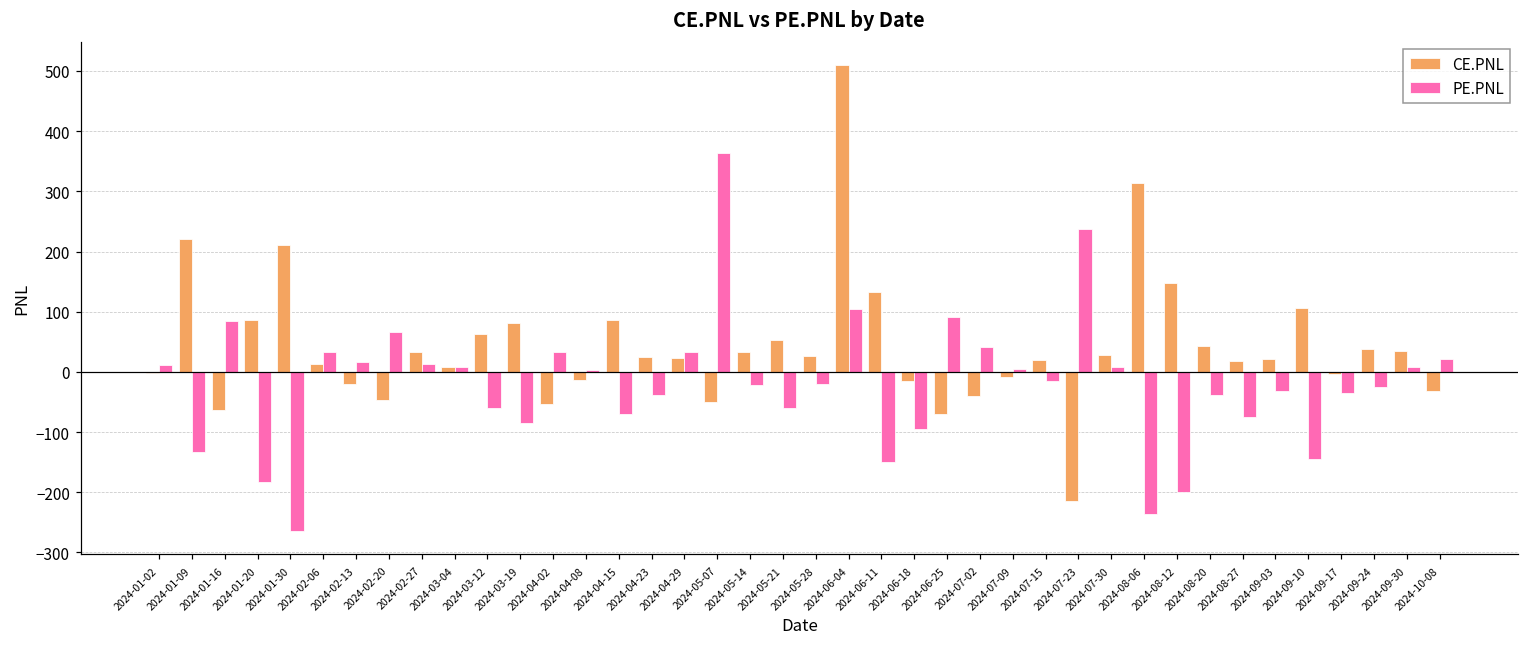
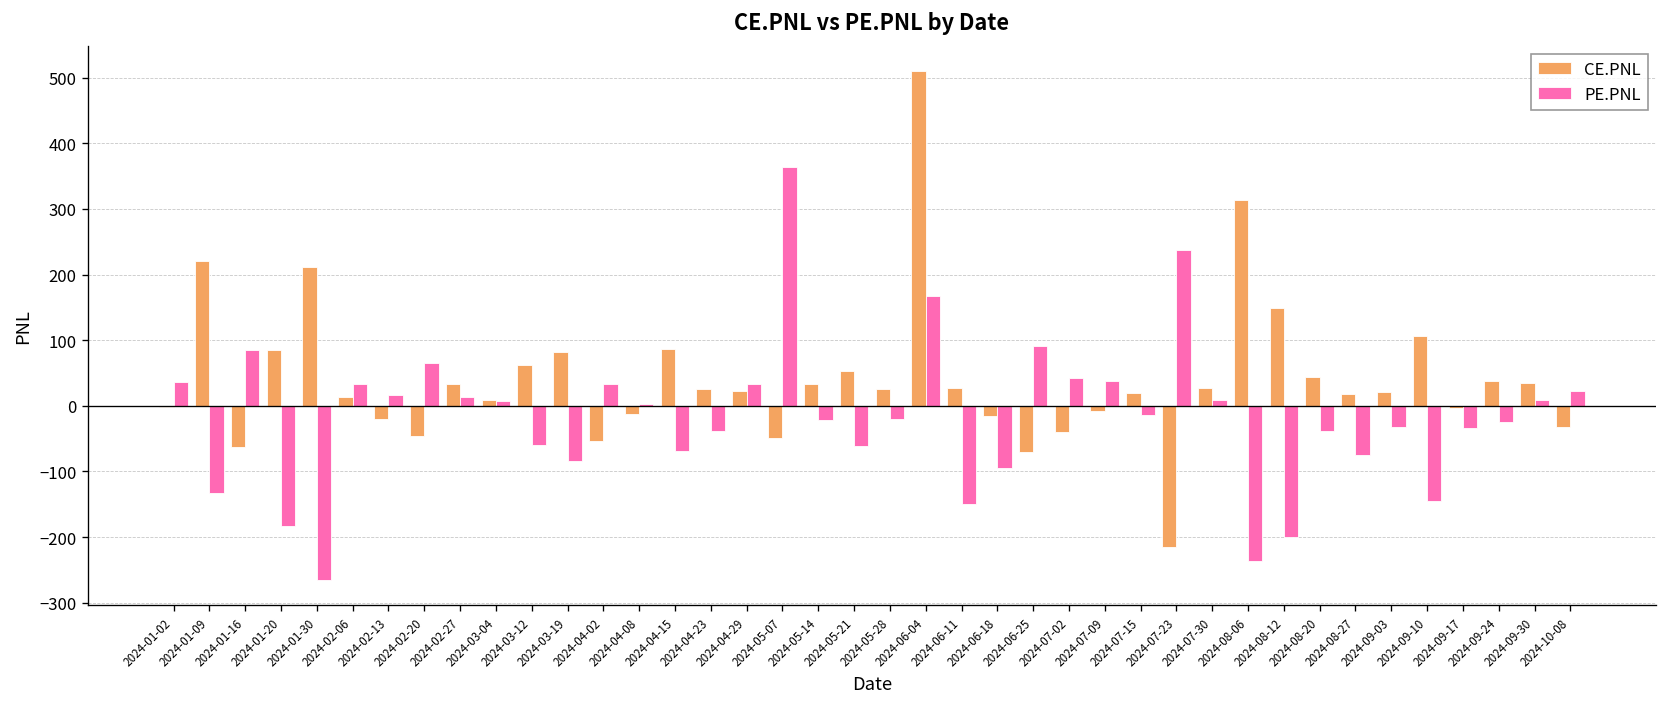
  {
    "CE.PNL": {
      "2024-01-09": 220,
      "2024-01-16": -60,
      "2024-01-20": 90,
      "2024-01-30": 210,
      "2024-02-06": 10,
      "2024-02-13": -20,
      "2024-02-20": -50,
      "2024-02-27": 30,
      "2024-03-04": 10,
      "2024-03-12": 60,
      "2024-03-19": 80,
      "2024-04-02": -50,
      "2024-04-08": -10,
      "2024-04-15": 90,
      "2024-04-23": 20,
      "2024-04-29": 20,
      "2024-05-07": -50,
      "2024-05-14": 30,
      "2024-05-21": 50,
      "2024-05-28": 30,
      "2024-06-04": 510,
-     "2024-06-11": 130,
+     "2024-06-11": 30,
      "2024-06-18": -20,
      "2024-06-25": -70,
      "2024-07-02": -40,
      "2024-07-09": -10,
      "2024-07-15": 20,
      "2024-07-23": -210,
      "2024-07-30": 30,
      "2024-08-06": 310,
      "2024-08-12": 150,
      "2024-08-20": 40,
      "2024-08-27": 20,
      "2024-09-03": 20,
      "2024-09-10": 110,
      "2024-09-24": 40,
      "2024-09-30": 30,
      "2024-10-08": -30
    },
    "PE.PNL": {
-     "2024-01-02": 10,
+     "2024-01-02": 40,
      "2024-01-09": -130,
      "2024-01-16": 80,
      "2024-01-20": -180,
      "2024-01-30": -260,
      "2024-02-06": 30,
      "2024-02-13": 20,
      "2024-02-20": 70,
      "2024-02-27": 10,
      "2024-03-04": 10,
      "2024-03-12": -60,
      "2024-03-19": -80,
      "2024-04-02": 30,
      "2024-04-15": -70,
      "2024-04-23": -40,
      "2024-04-29": 30,
      "2024-05-07": 360,
      "2024-05-14": -20,
      "2024-05-21": -60,
      "2024-05-28": -20,
-     "2024-06-04": 100,
+     "2024-06-04": 170,
      "2024-06-11": -150,
      "2024-06-18": -100,
      "2024-06-25": 90,
      "2024-07-02": 40,
-     "2024-07-09": 10,
+     "2024-07-09": 40,
      "2024-07-15": -10,
      "2024-07-23": 240,
      "2024-07-30": 10,
      "2024-08-06": -240,
      "2024-08-12": -200,
      "2024-08-20": -40,
      "2024-08-27": -70,
      "2024-09-03": -30,
      "2024-09-10": -140,
      "2024-09-17": -30,
      "2024-09-24": -30,
      "2024-09-30": 10,
      "2024-10-08": 20
    }
  }
